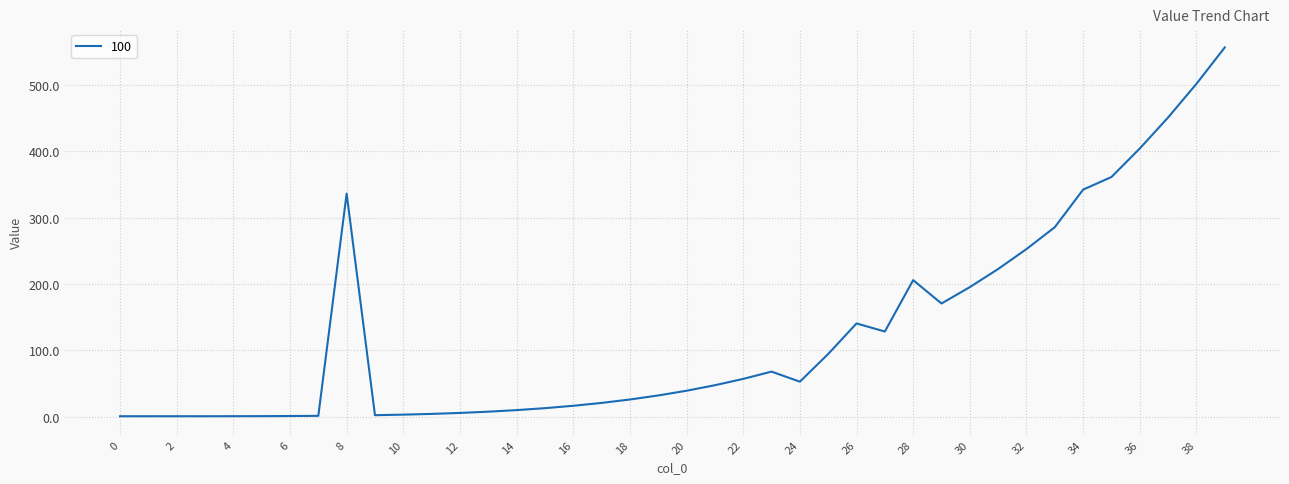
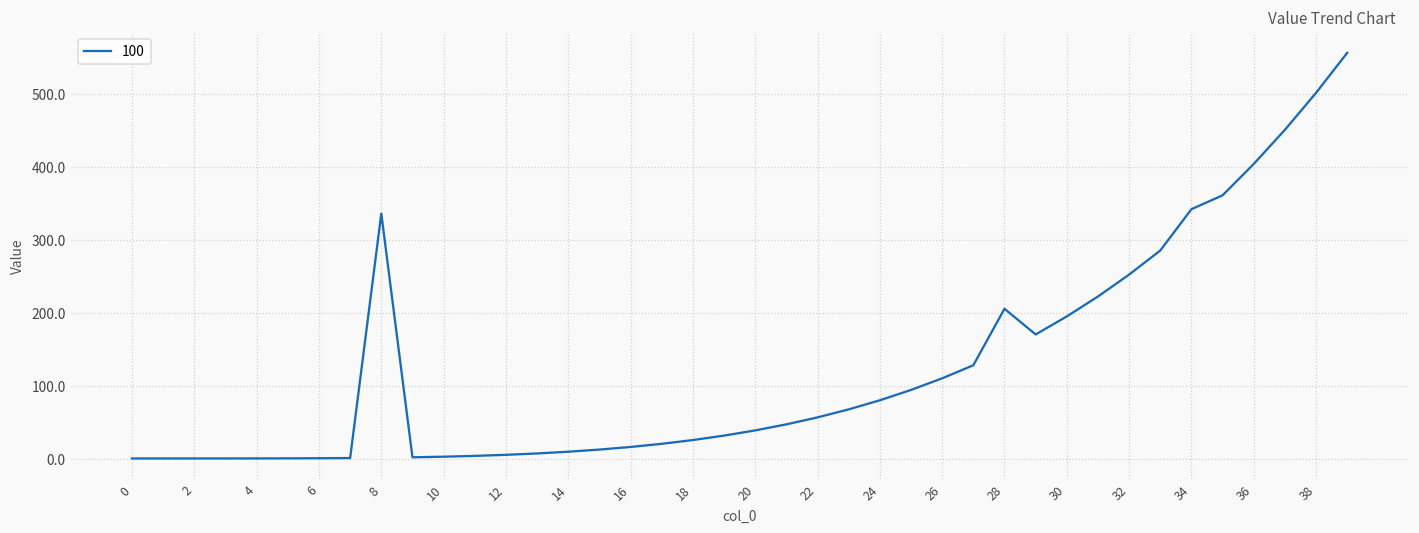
  {
    "0": 0,
    "2": 0,
    "4": 0,
    "6": 0,
    "8": 340,
    "10": 0,
    "12": 10,
    "14": 10,
    "16": 20,
    "18": 30,
    "20": 40,
    "22": 60,
-   "24": 50,
-   "26": 140,
+   "24": 80,
+   "26": 110,
    "28": 210,
    "30": 200,
    "32": 250,
    "34": 340,
    "36": 400,
    "38": 500
  }
